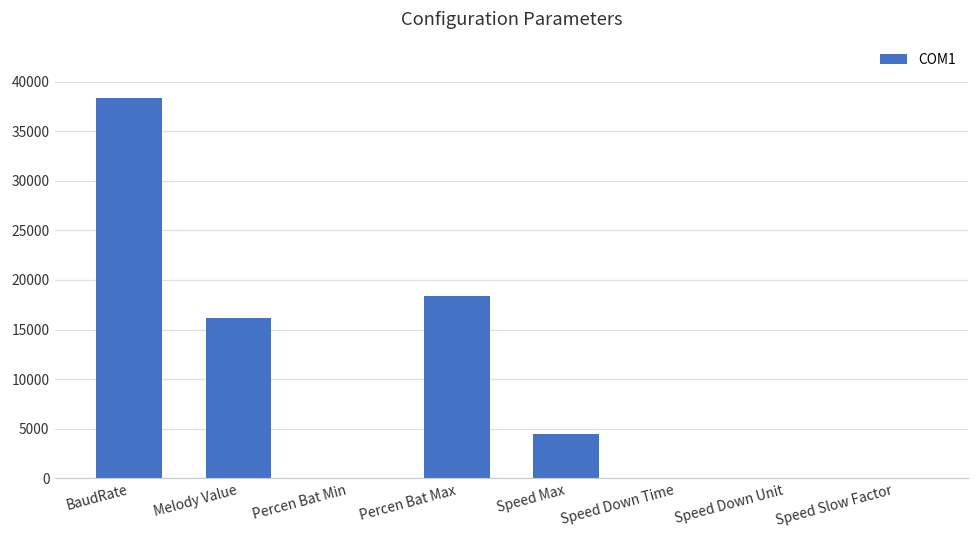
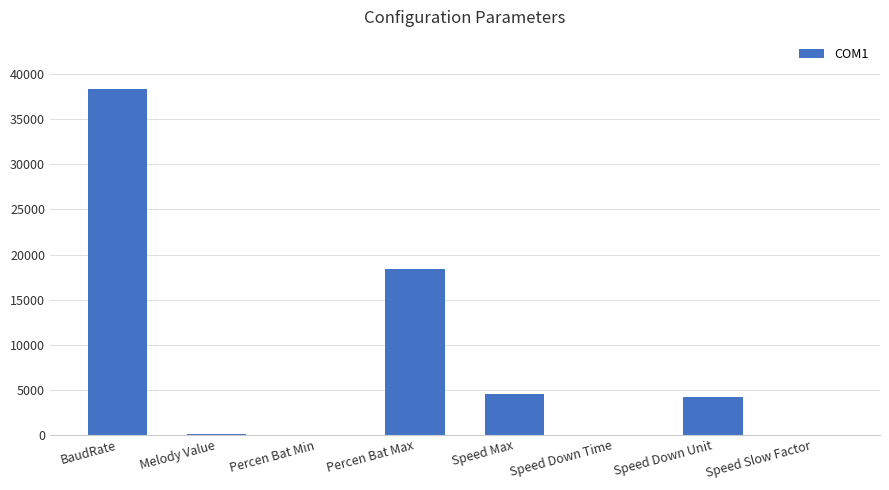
  {
    "BaudRate": 38000,
-   "Melody Value": 16000,
+   "Melody Value": 0,
    "Percen Bat Min": 0,
    "Percen Bat Max": 18000,
    "Speed Max": 4000,
-   "Speed Down Unit": 0
+   "Speed Down Unit": 4000
  }
